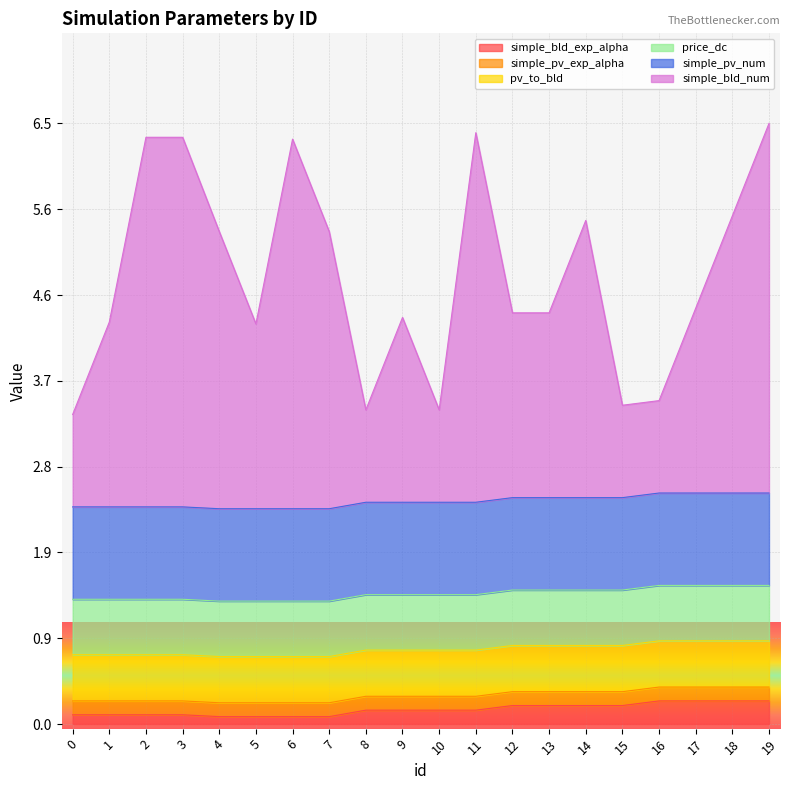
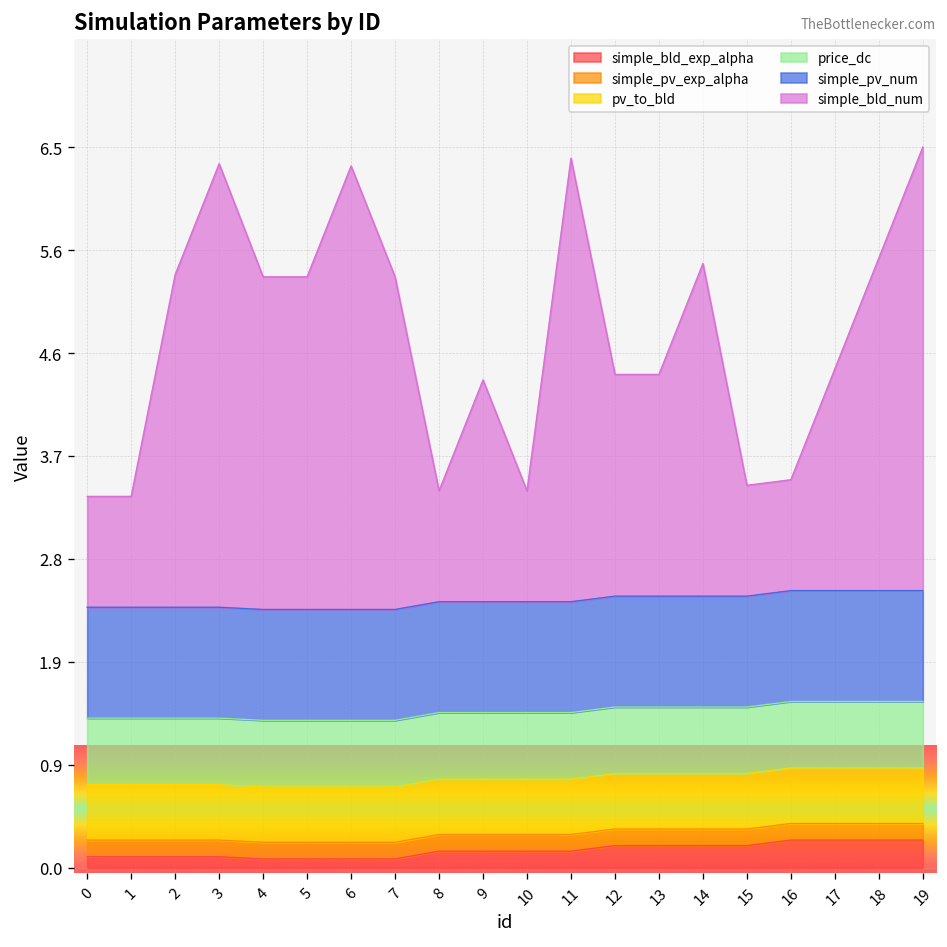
  {
    "simple_bld_exp_alpha": {
      "0": 0.1,
      "1": 0.1,
      "2": 0.1,
      "3": 0.1,
      "4": 0.1,
      "5": 0.1,
      "6": 0.1,
      "7": 0.1,
      "8": 0.2,
      "9": 0.2,
      "10": 0.2,
      "11": 0.2,
      "12": 0.2,
      "13": 0.2,
      "14": 0.2,
      "15": 0.2,
      "16": 0.3,
      "17": 0.3,
      "18": 0.3,
      "19": 0.3
    },
    "simple_pv_exp_alpha": {
      "0": 0.2,
      "1": 0.2,
      "2": 0.2,
      "3": 0.2,
      "4": 0.1,
      "5": 0.1,
      "6": 0.1,
      "7": 0.1,
      "8": 0.2,
      "9": 0.2,
      "10": 0.2,
      "11": 0.2,
      "12": 0.1,
      "13": 0.1,
      "14": 0.1,
      "15": 0.1,
      "16": 0.2,
      "17": 0.2,
      "18": 0.2,
      "19": 0.2
    },
    "pv_to_bld": {
      "0": 0.5,
      "1": 0.5,
      "2": 0.5,
      "3": 0.5,
      "4": 0.5,
      "5": 0.5,
      "6": 0.5,
      "7": 0.5,
      "8": 0.5,
      "9": 0.5,
      "10": 0.5,
      "11": 0.5,
      "12": 0.5,
      "13": 0.5,
      "14": 0.5,
      "15": 0.5,
      "16": 0.5,
      "17": 0.5,
      "18": 0.5,
      "19": 0.5
    },
    "price_dc": {
      "0": 0.6,
      "1": 0.6,
      "2": 0.6,
      "3": 0.6,
      "4": 0.6,
      "5": 0.6,
      "6": 0.6,
      "7": 0.6,
      "8": 0.6,
      "9": 0.6,
      "10": 0.6,
      "11": 0.6,
      "12": 0.6,
      "13": 0.6,
      "14": 0.6,
      "15": 0.6,
      "16": 0.6,
      "17": 0.6,
      "18": 0.6,
      "19": 0.6
    },
    "simple_pv_num": {
      "0": 1,
      "1": 1,
      "2": 1,
      "3": 1,
      "4": 1,
      "5": 1,
      "6": 1,
      "7": 1,
      "8": 1,
      "9": 1,
      "10": 1,
      "11": 1,
      "12": 1,
      "13": 1,
      "14": 1,
      "15": 1,
      "16": 1,
      "17": 1,
      "18": 1,
      "19": 1
    },
    "simple_bld_num": {
      "0": 1,
-     "1": 2,
-     "2": 4,
+     "1": 1,
+     "2": 3,
      "3": 4,
      "4": 3,
-     "5": 2,
+     "5": 3,
      "6": 4,
      "7": 3,
      "8": 1,
      "9": 2,
      "10": 1,
      "11": 4,
      "12": 2,
      "13": 2,
      "14": 3,
      "15": 1,
      "16": 1,
      "17": 2,
      "18": 3,
      "19": 4
    }
  }
